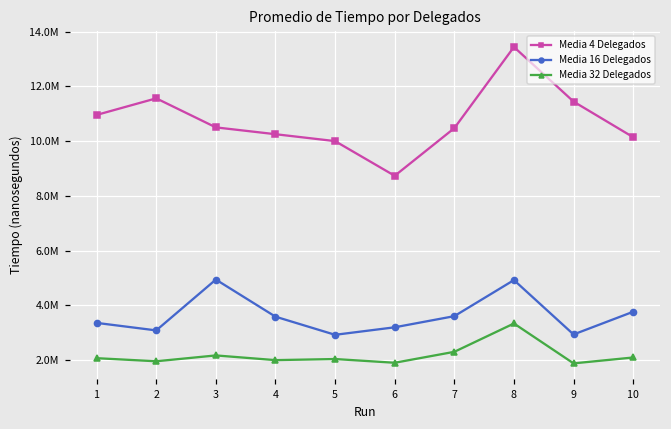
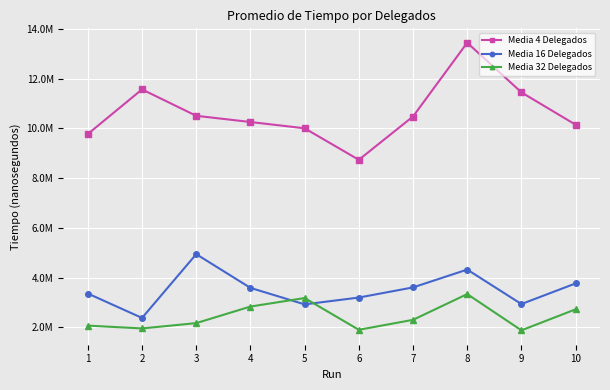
  {
    "Media 4 Delegados": {
-     "1": 11000000,
+     "1": 9800000,
      "2": 11600000,
      "3": 10500000,
      "4": 10300000,
      "5": 10000000,
      "6": 8700000,
      "7": 10500000,
      "8": 13400000,
      "9": 11400000,
      "10": 10100000
    },
    "Media 16 Delegados": {
      "1": 3400000,
-     "2": 3100000,
+     "2": 2400000,
      "3": 4900000,
      "4": 3600000,
      "5": 2900000,
      "6": 3200000,
      "7": 3600000,
-     "8": 4900000,
+     "8": 4300000,
      "9": 2900000,
      "10": 3800000
    },
    "Media 32 Delegados": {
      "1": 2100000,
      "2": 2000000,
      "3": 2200000,
-     "4": 2000000,
-     "5": 2000000,
+     "4": 2800000,
+     "5": 3200000,
      "6": 1900000,
      "7": 2300000,
      "8": 3300000,
      "9": 1900000,
-     "10": 2100000
+     "10": 2700000
    }
  }
